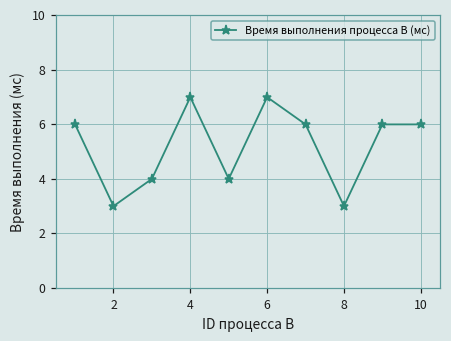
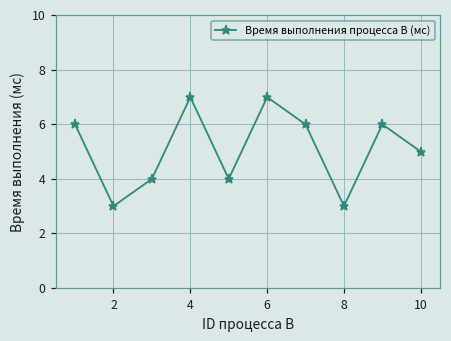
  {
    "2": 3,
    "4": 7,
    "6": 7,
    "8": 3,
-   "10": 6
+   "10": 5
  }
